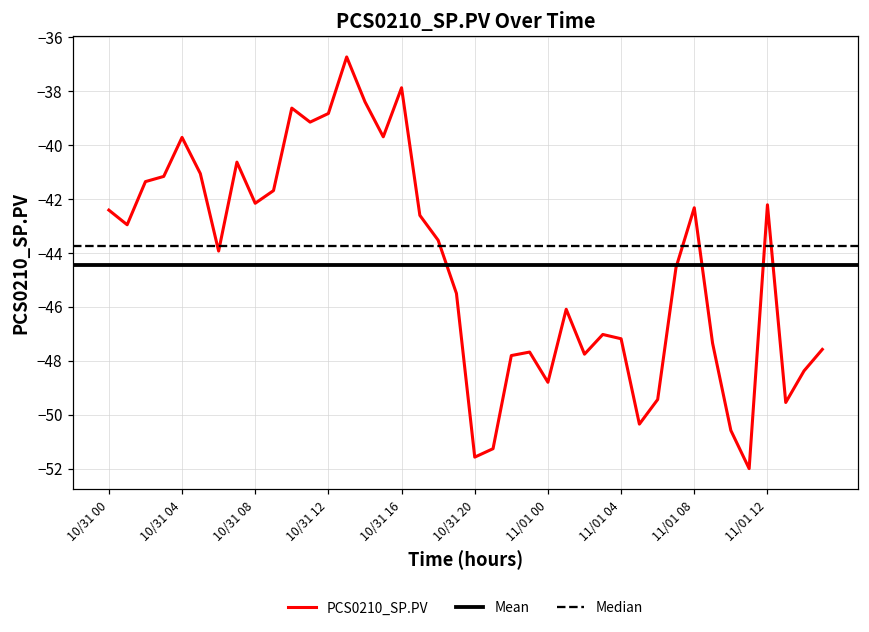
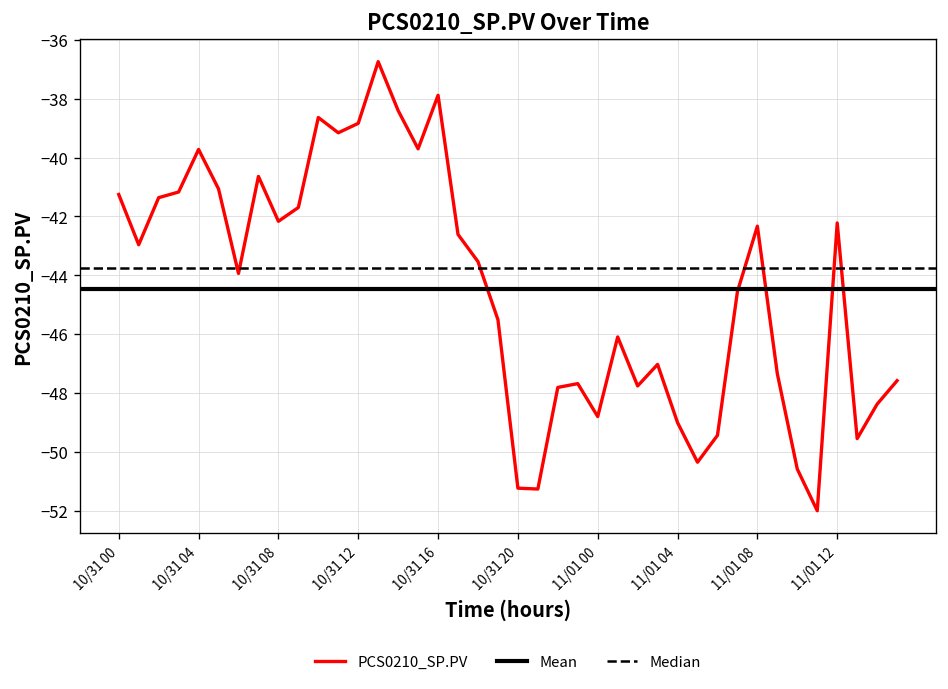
  {
-   "10/31 00": -42.4,
+   "10/31 00": -41.3,
    "10/31 04": -39.7,
    "10/31 08": -42.2,
    "10/31 12": -38.8,
    "10/31 16": -37.9,
-   "10/31 20": -51.6,
+   "10/31 20": -51.2,
    "11/01 00": -48.8,
-   "11/01 04": -47.2,
+   "11/01 04": -49.0,
    "11/01 08": -42.3,
    "11/01 12": -42.2
  }
